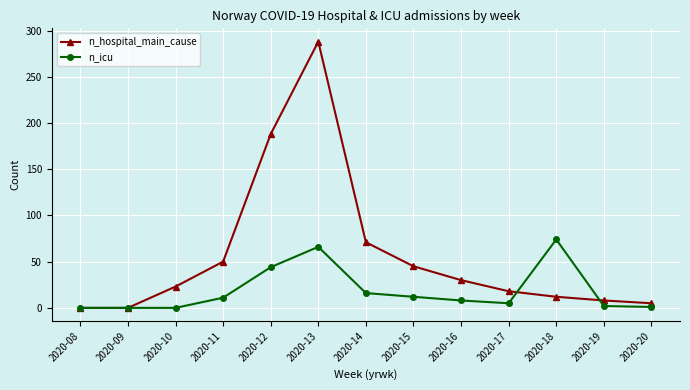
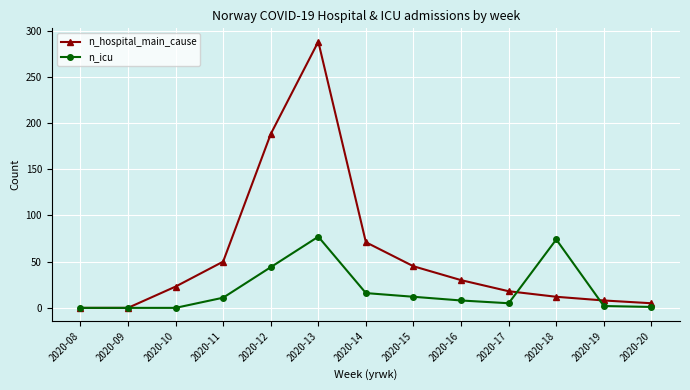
  {
    "n_hospital_main_cause": {
      "2020-10": 20,
      "2020-11": 50,
      "2020-12": 190,
      "2020-13": 290,
      "2020-14": 70,
      "2020-15": 50,
      "2020-16": 30,
      "2020-17": 20,
      "2020-18": 10,
      "2020-19": 10,
      "2020-20": 10
    },
    "n_icu": {
      "2020-10": 0,
      "2020-11": 10,
      "2020-12": 40,
-     "2020-13": 70,
+     "2020-13": 80,
      "2020-14": 20,
      "2020-15": 10,
      "2020-16": 10,
      "2020-17": 10,
      "2020-18": 70,
      "2020-19": 0,
      "2020-20": 0
    }
  }
